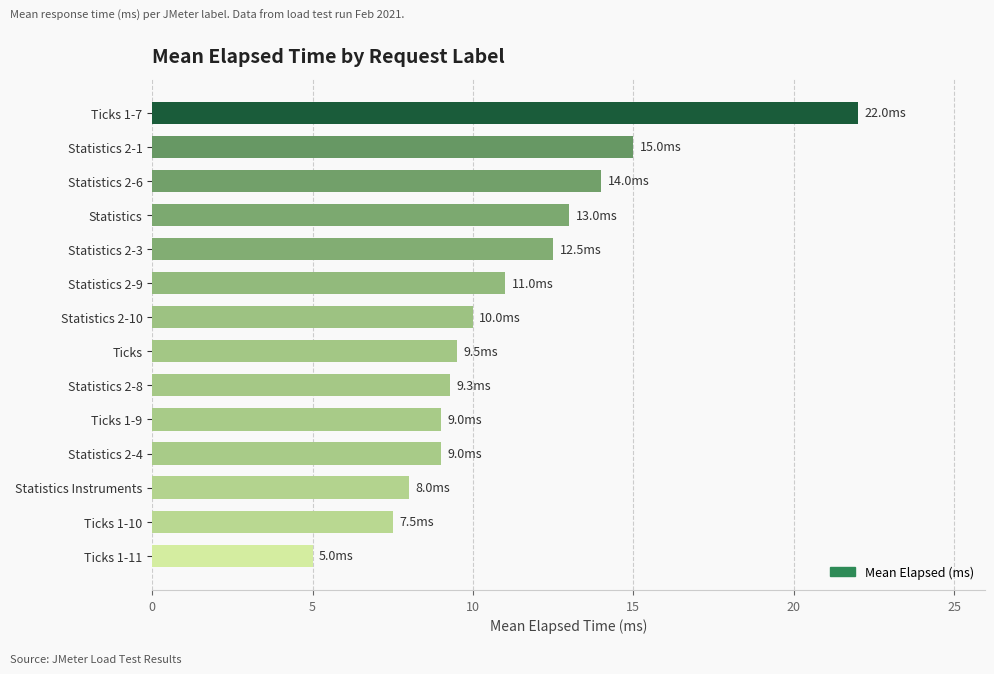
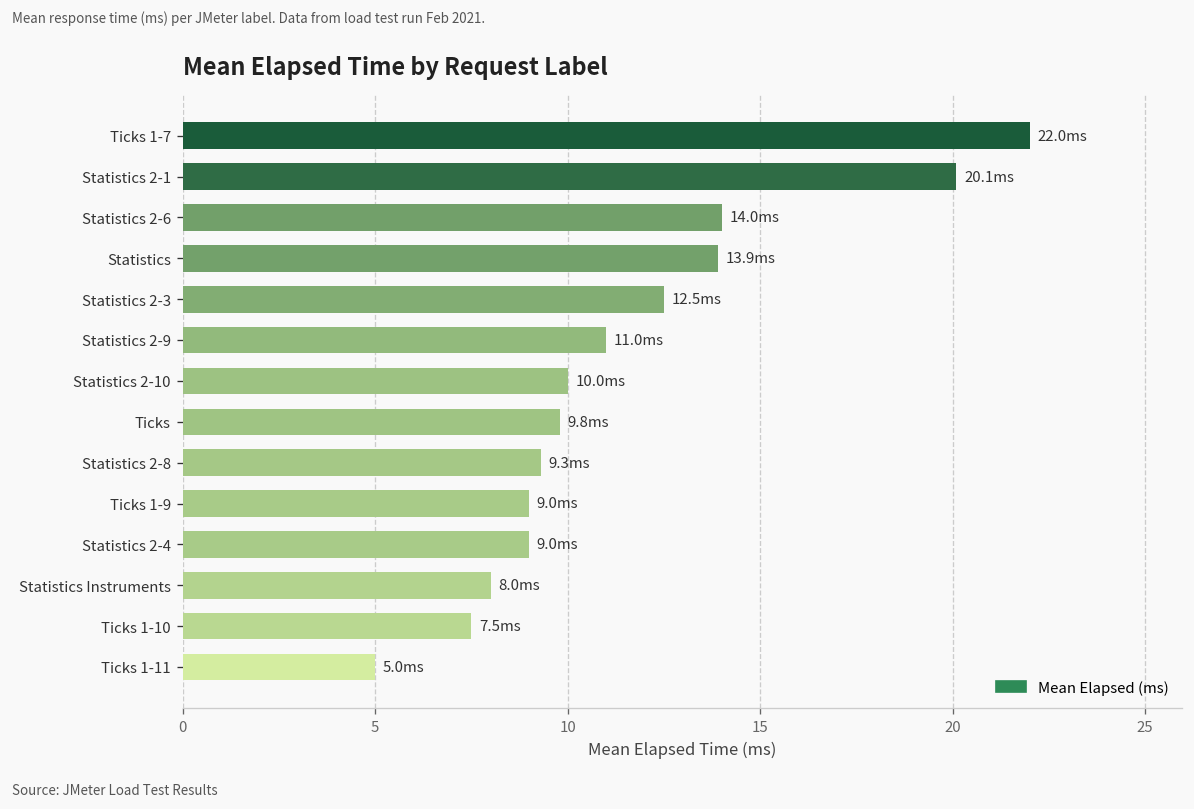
  {
    "Ticks 1-7": 22.0,
-   "Statistics 2-1": 15.0,
+   "Statistics 2-1": 20.1,
    "Statistics 2-6": 14.0,
-   "Statistics": 13.0,
+   "Statistics": 13.9,
    "Statistics 2-3": 12.5,
    "Statistics 2-9": 11.0,
    "Statistics 2-10": 10.0,
-   "Ticks": 9.5,
+   "Ticks": 9.8,
    "Statistics 2-8": 9.3,
    "Ticks 1-9": 9.0,
    "Statistics 2-4": 9.0,
    "Statistics Instruments": 8.0,
    "Ticks 1-10": 7.5,
    "Ticks 1-11": 5.0
  }
